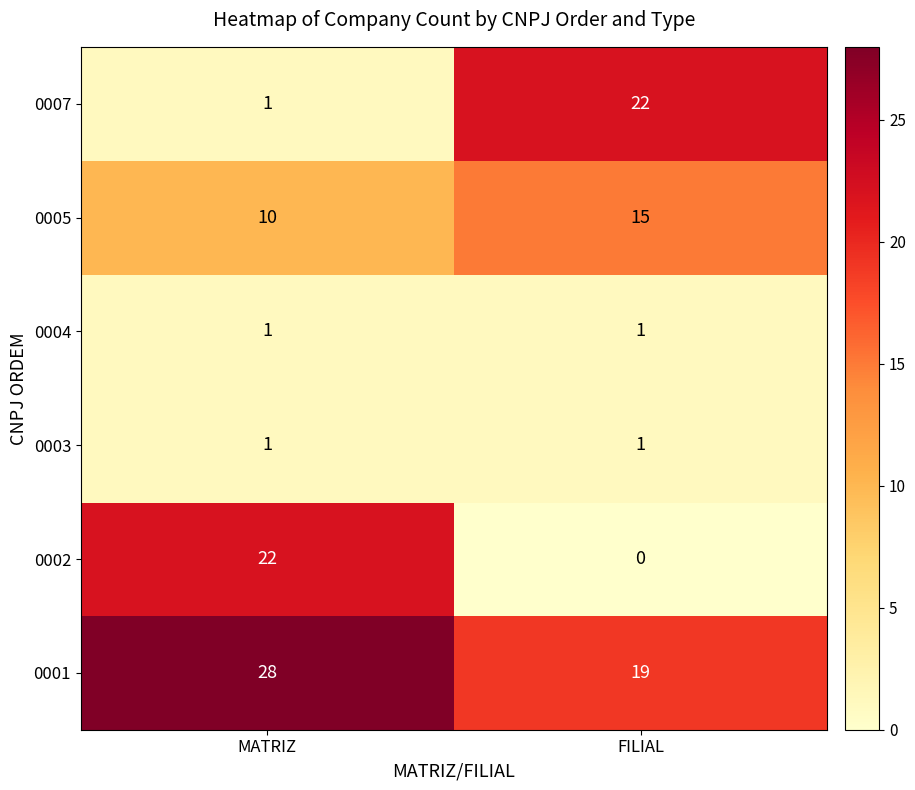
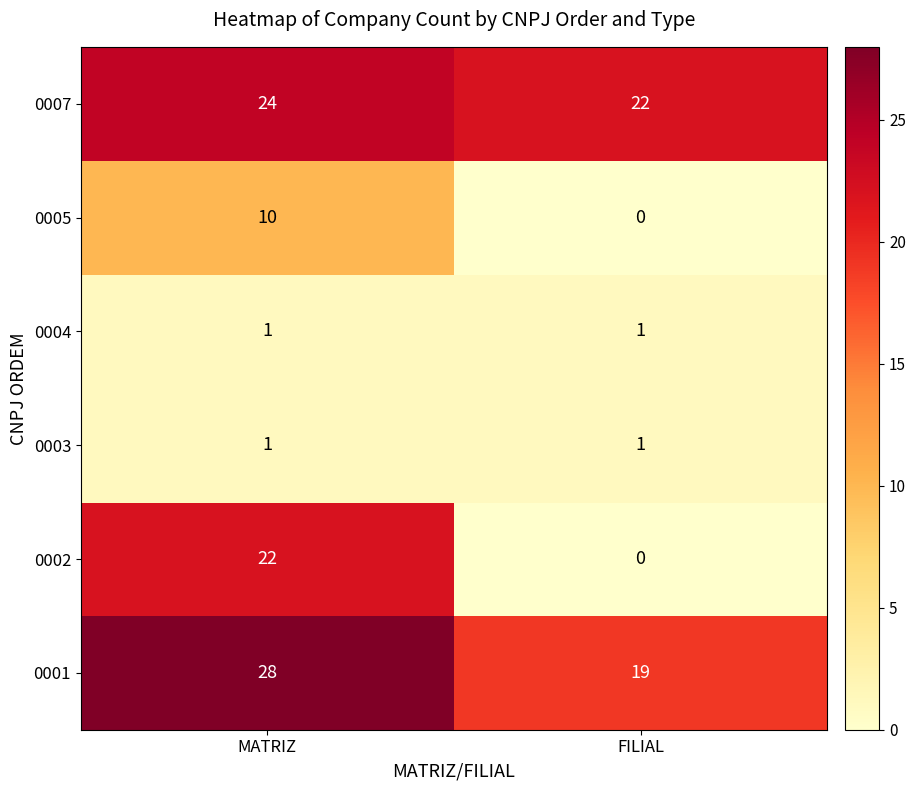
  {
    "0007": {
-     "MATRIZ": 1,
+     "MATRIZ": 24,
      "FILIAL": 22
    },
    "0005": {
      "MATRIZ": 10,
-     "FILIAL": 15
+     "FILIAL": 0
    },
    "0004": {
      "MATRIZ": 1,
      "FILIAL": 1
    },
    "0003": {
      "MATRIZ": 1,
      "FILIAL": 1
    },
    "0002": {
      "MATRIZ": 22,
      "FILIAL": 0
    },
    "0001": {
      "MATRIZ": 28,
      "FILIAL": 19
    }
  }
